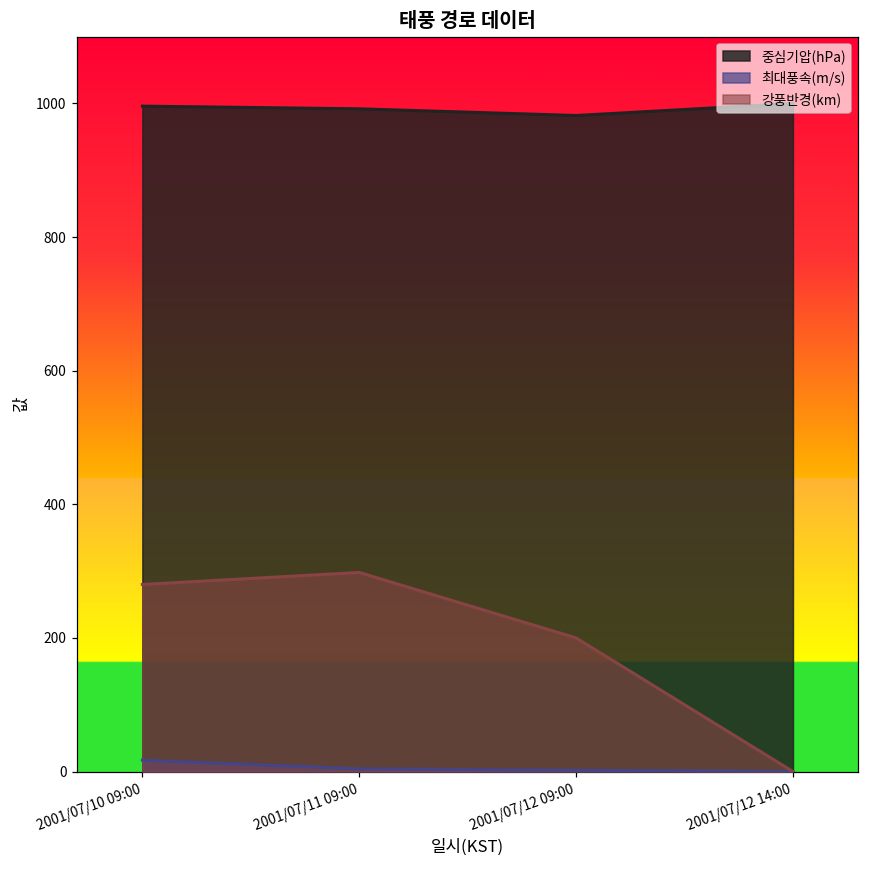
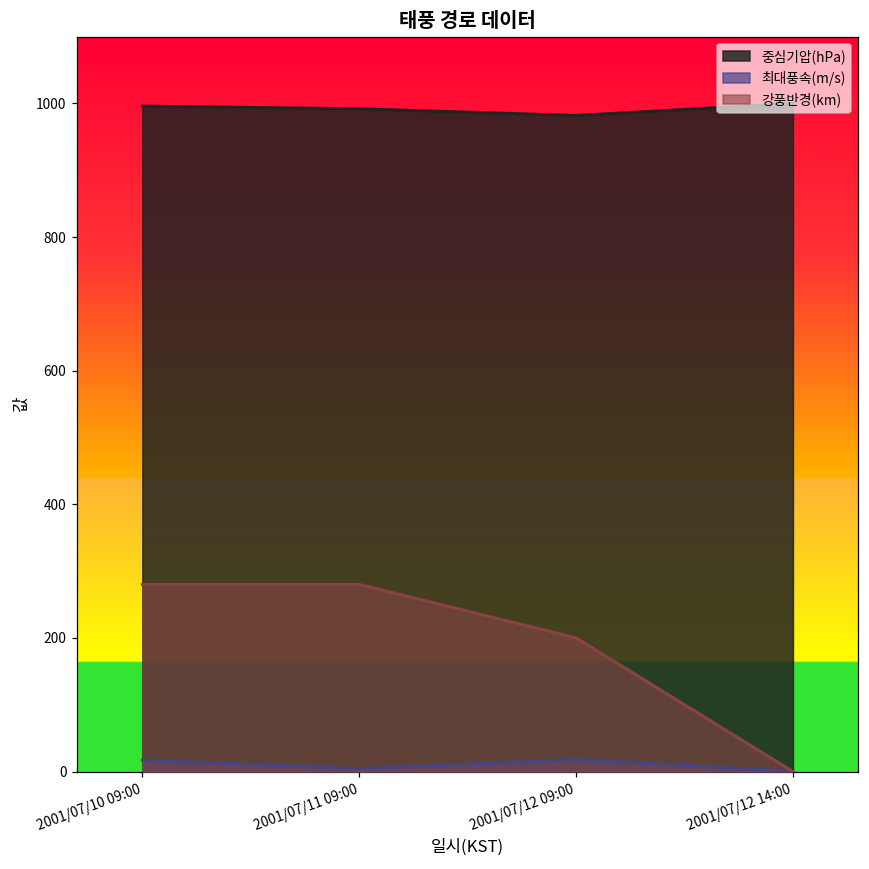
  {
    "중심기압(hPa)": {
      "2001/07/10 09:00": 1000,
      "2001/07/11 09:00": 990,
      "2001/07/12 09:00": 980
    },
    "최대풍속(m/s)": {
      "2001/07/10 09:00": 20,
      "2001/07/11 09:00": 0,
-     "2001/07/12 09:00": 0
+     "2001/07/12 09:00": 20
    },
    "강풍반경(km)": {
      "2001/07/10 09:00": 280,
-     "2001/07/11 09:00": 300,
+     "2001/07/11 09:00": 280,
      "2001/07/12 09:00": 200
    }
  }
